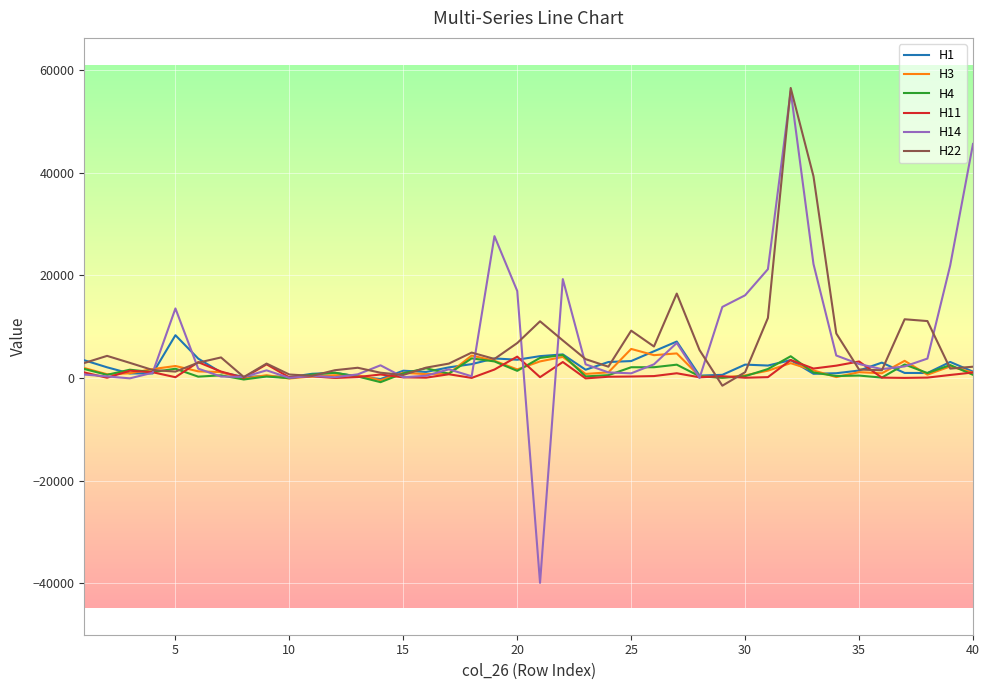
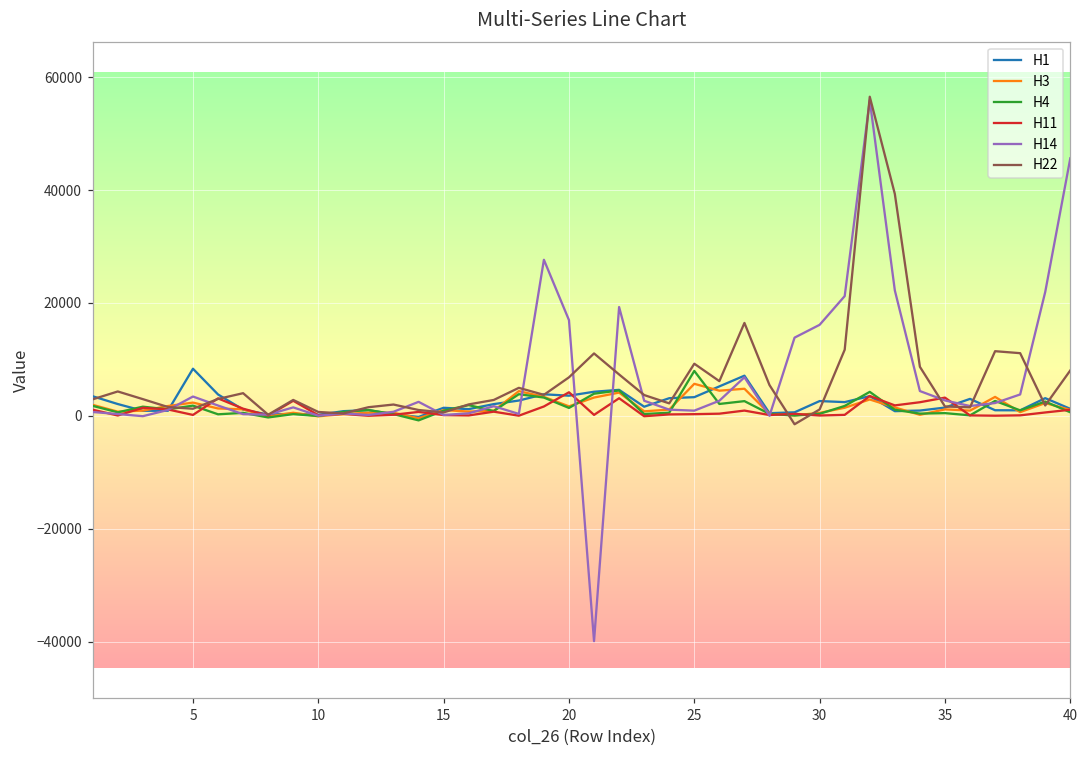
  {
    "H1": {
      "5": 8000,
      "20": 4000,
      "25": 3000,
      "30": 3000
    },
    "H3": {
      "5": 2000,
      "25": 6000
    },
    "H4": {
      "5": 2000,
-     "25": 2000,
+     "25": 8000,
      "35": 0
    },
    "H11": {
      "5": 0,
      "20": 4000,
      "25": 0
    },
    "H14": {
-     "5": 14000,
+     "5": 3000,
      "20": 17000,
      "25": 1000,
      "30": 16000,
      "40": 46000
    },
    "H22": {
      "5": 1000,
      "10": 1000,
      "20": 7000,
      "25": 9000,
      "30": 1000,
-     "40": 2000
+     "40": 8000
    }
  }
